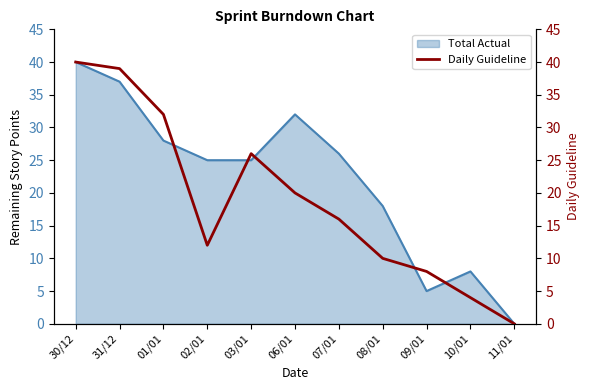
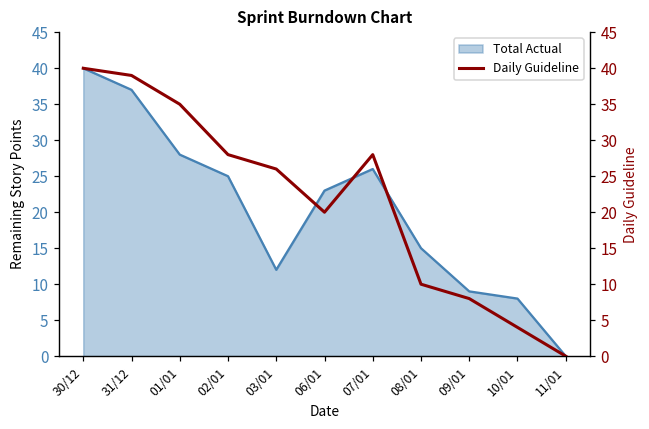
  {
    "Total Actual": {
      "30/12": 40,
      "31/12": 37,
      "01/01": 28,
      "02/01": 25,
-     "03/01": 25,
-     "06/01": 32,
+     "03/01": 12,
+     "06/01": 23,
      "07/01": 26,
-     "08/01": 18,
-     "09/01": 5,
+     "08/01": 15,
+     "09/01": 9,
      "10/01": 8,
      "11/01": 0
    },
    "Daily Guideline": {
      "30/12": 40,
      "31/12": 39,
-     "01/01": 32,
-     "02/01": 12,
+     "01/01": 35,
+     "02/01": 28,
      "03/01": 26,
      "06/01": 20,
-     "07/01": 16,
+     "07/01": 28,
      "08/01": 10,
      "09/01": 8,
      "10/01": 4,
      "11/01": 0
    }
  }
